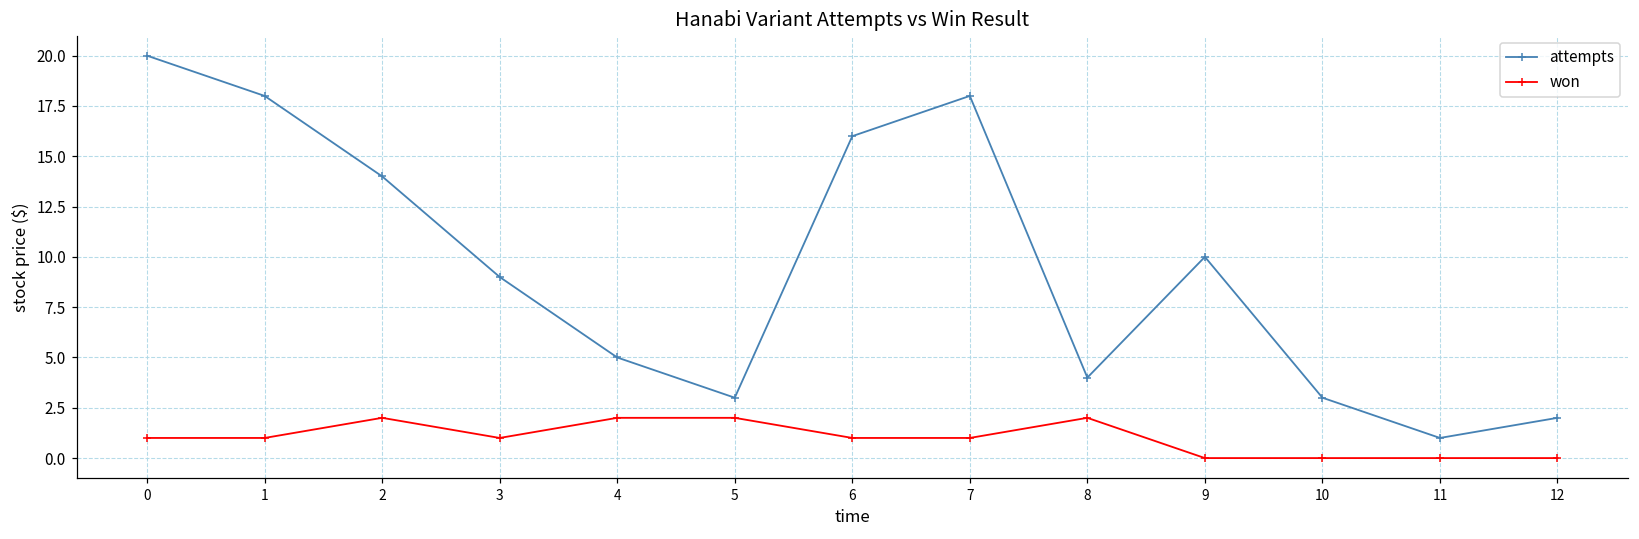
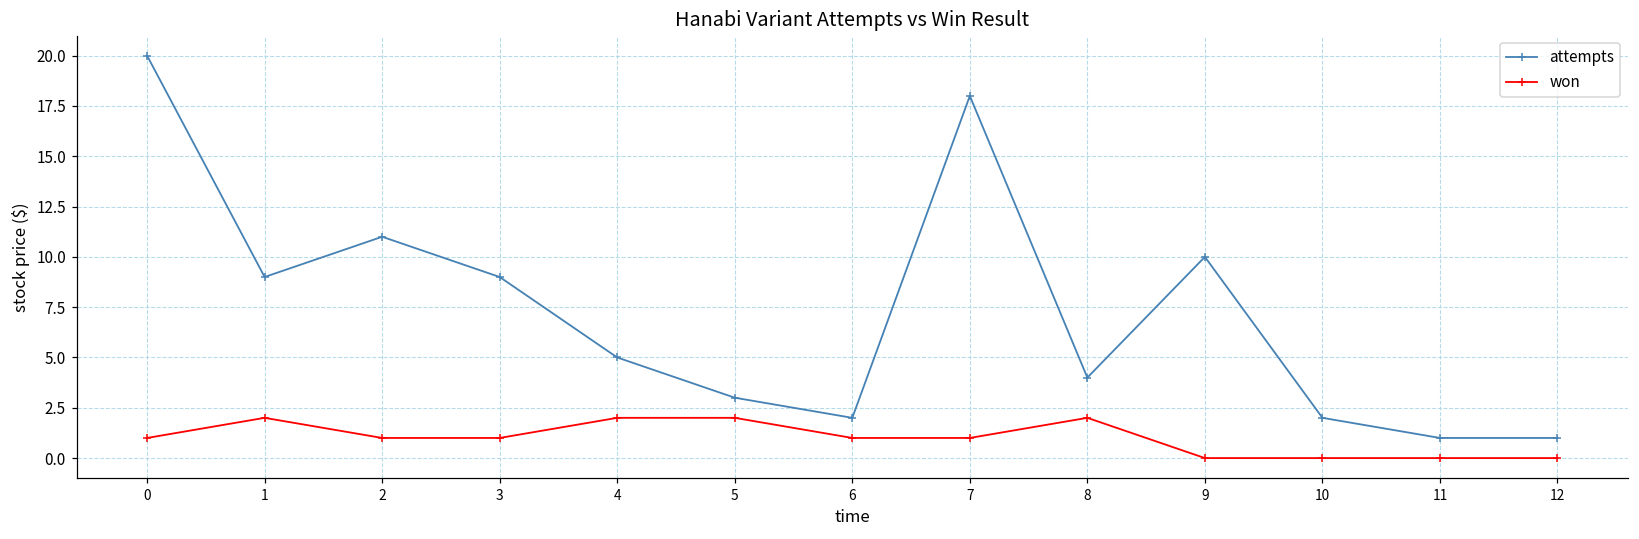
  {
    "attempts": {
      "0": 20,
-     "1": 18,
-     "2": 14,
+     "1": 9,
+     "2": 11,
      "3": 9,
      "4": 5,
      "5": 3,
-     "6": 16,
+     "6": 2,
      "7": 18,
      "8": 4,
      "9": 10,
-     "10": 3,
+     "10": 2,
      "11": 1,
-     "12": 2
+     "12": 1
    },
    "won": {
      "0": 1,
-     "1": 1,
-     "2": 2,
+     "1": 2,
+     "2": 1,
      "3": 1,
      "4": 2,
      "5": 2,
      "6": 1,
      "7": 1,
      "8": 2,
      "9": 0,
      "10": 0,
      "11": 0,
      "12": 0
    }
  }
